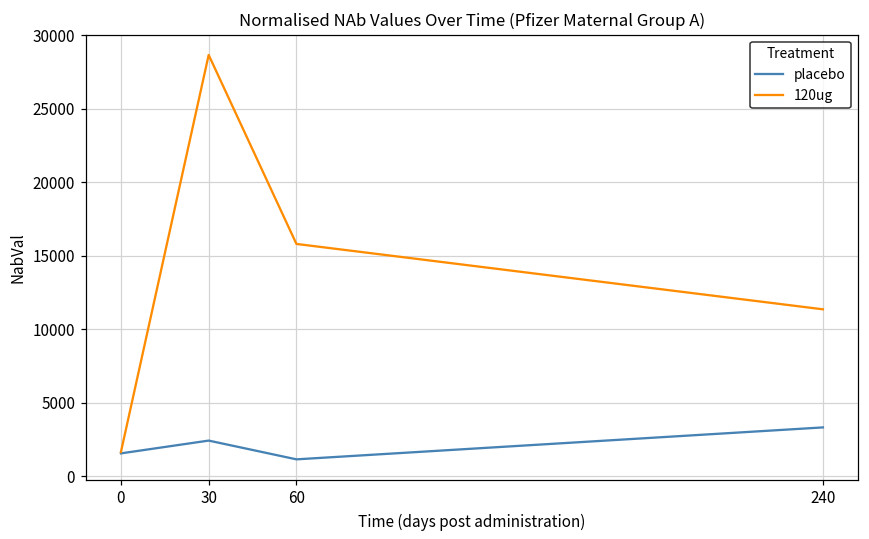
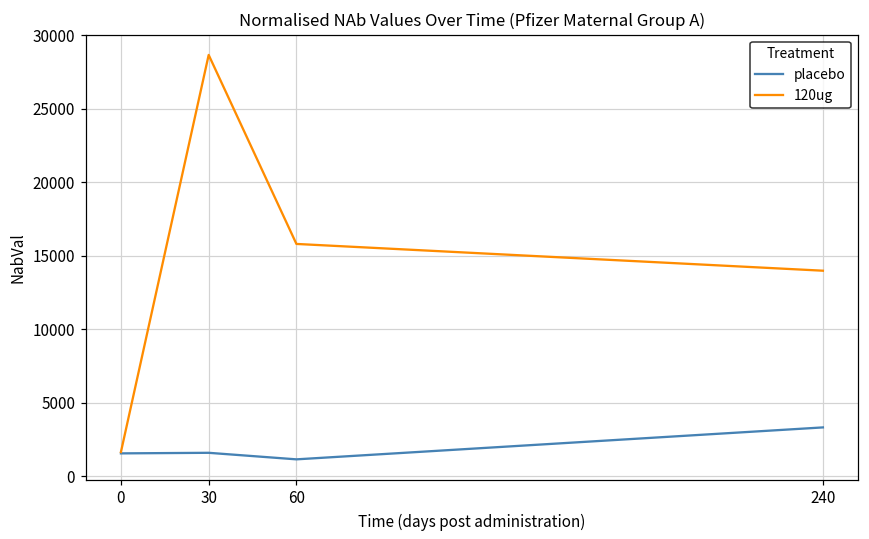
  {
    "placebo": {
-     "30": 2400,
+     "30": 1600,
      "60": 1100,
      "240": 3300
    },
    "120ug": {
      "30": 28700,
      "60": 15800,
-     "240": 11300
+     "240": 14000
    }
  }
